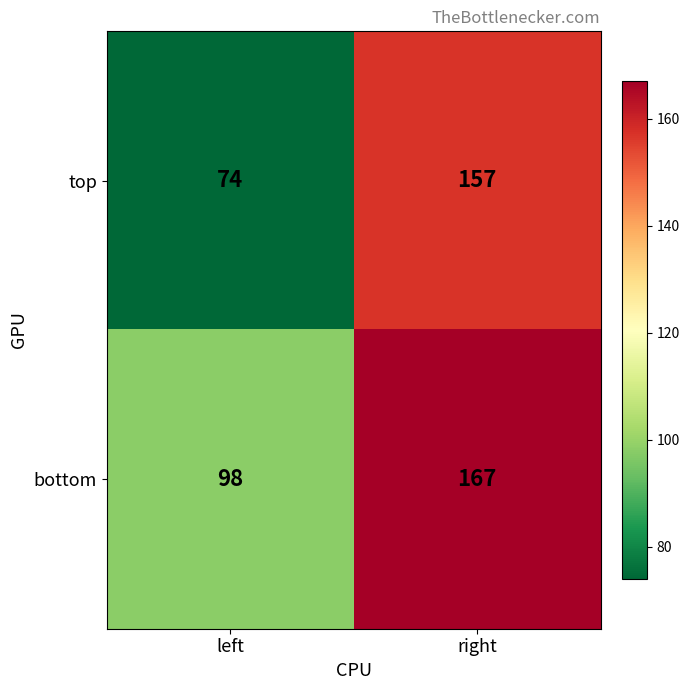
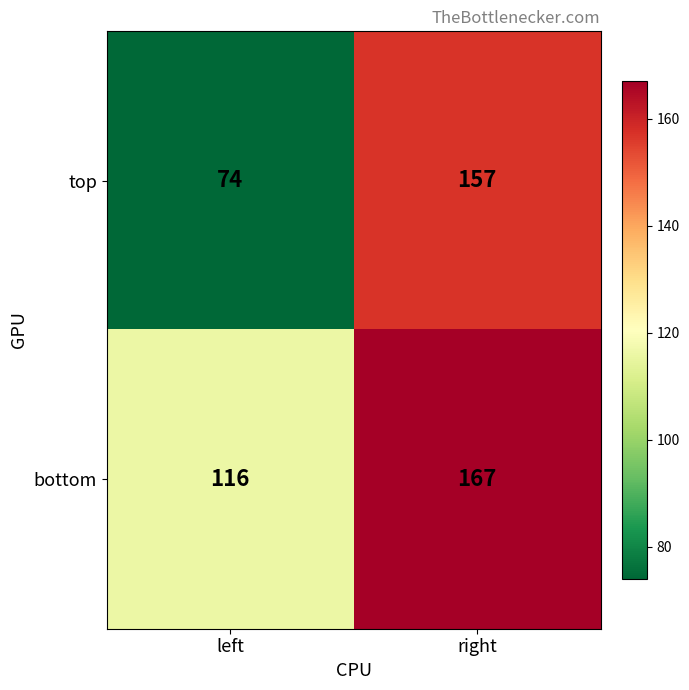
  {
    "top": {
      "left": 74,
      "right": 157
    },
    "bottom": {
-     "left": 98,
+     "left": 116,
      "right": 167
    }
  }
